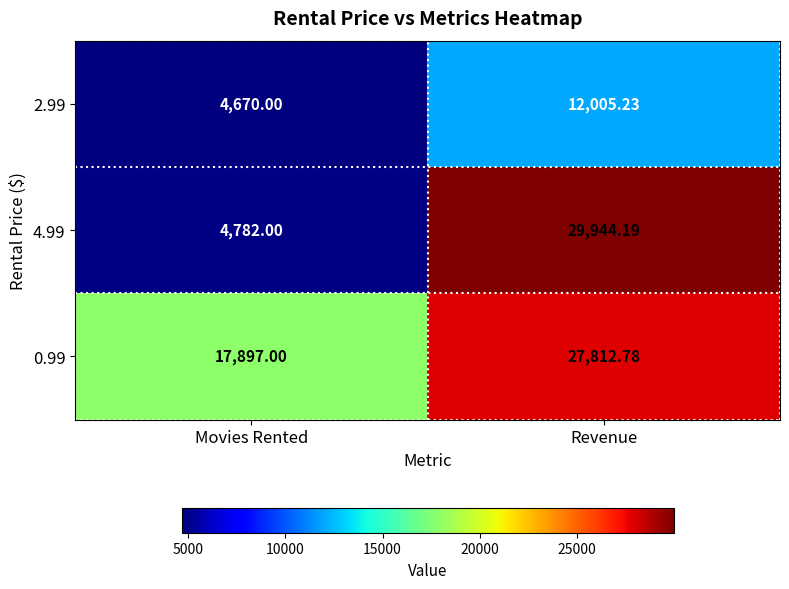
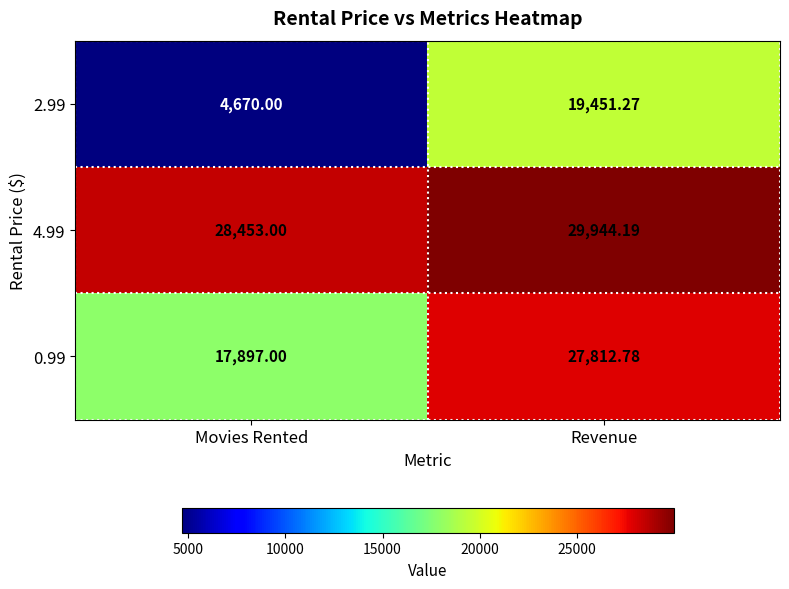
  {
    "2.99": {
      "Movies Rented": "4,670.00",
-     "Revenue": "12,005.23"
+     "Revenue": "19,451.27"
    },
    "4.99": {
-     "Movies Rented": "4,782.00",
+     "Movies Rented": "28,453.00",
      "Revenue": "29,944.19"
    },
    "0.99": {
      "Movies Rented": "17,897.00",
      "Revenue": "27,812.78"
    }
  }
